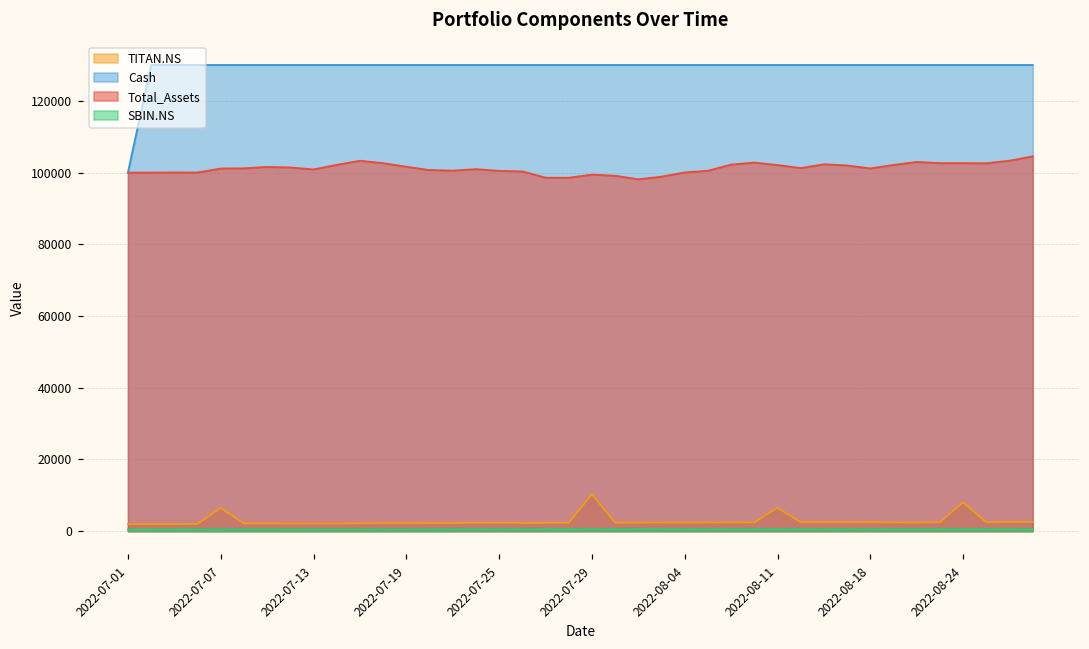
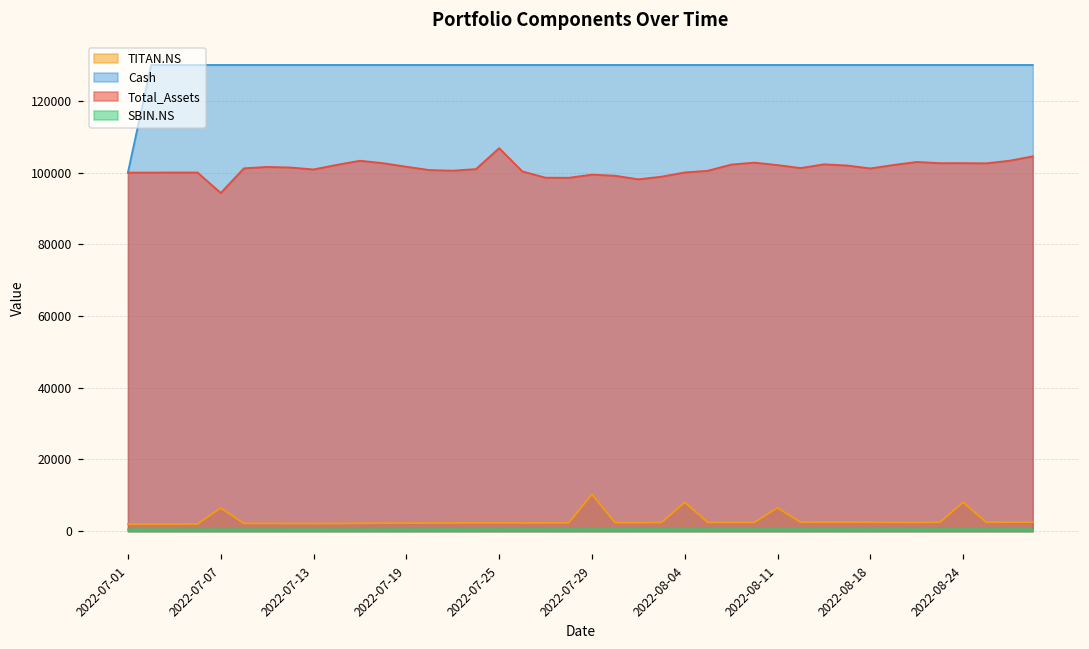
  {
    "TITAN.NS": {
      "2022-07-01": 2000,
      "2022-07-07": 6000,
      "2022-07-13": 2000,
      "2022-07-19": 2000,
      "2022-07-25": 2000,
      "2022-07-29": 10000,
-     "2022-08-04": 2000,
+     "2022-08-04": 8000,
      "2022-08-11": 7000,
      "2022-08-18": 2000,
      "2022-08-24": 8000
    },
    "Cash": {
      "2022-07-07": 130000,
      "2022-07-13": 130000,
      "2022-07-19": 130000,
      "2022-07-25": 130000,
      "2022-07-29": 130000,
      "2022-08-04": 130000,
      "2022-08-11": 130000,
      "2022-08-18": 130000,
      "2022-08-24": 130000
    },
    "Total_Assets": {
-     "2022-07-07": 101000,
+     "2022-07-07": 94000,
      "2022-07-13": 101000,
      "2022-07-19": 102000,
-     "2022-07-25": 100000,
+     "2022-07-25": 107000,
      "2022-07-29": 99000,
      "2022-08-04": 100000,
      "2022-08-11": 102000,
      "2022-08-18": 101000,
      "2022-08-24": 103000
    },
    "SBIN.NS": {
      "2022-07-01": 0,
      "2022-07-07": 0,
      "2022-07-13": 0,
      "2022-07-19": 0,
      "2022-07-25": 1000,
      "2022-07-29": 1000,
      "2022-08-04": 1000,
      "2022-08-11": 1000,
      "2022-08-18": 1000,
      "2022-08-24": 1000
    }
  }
